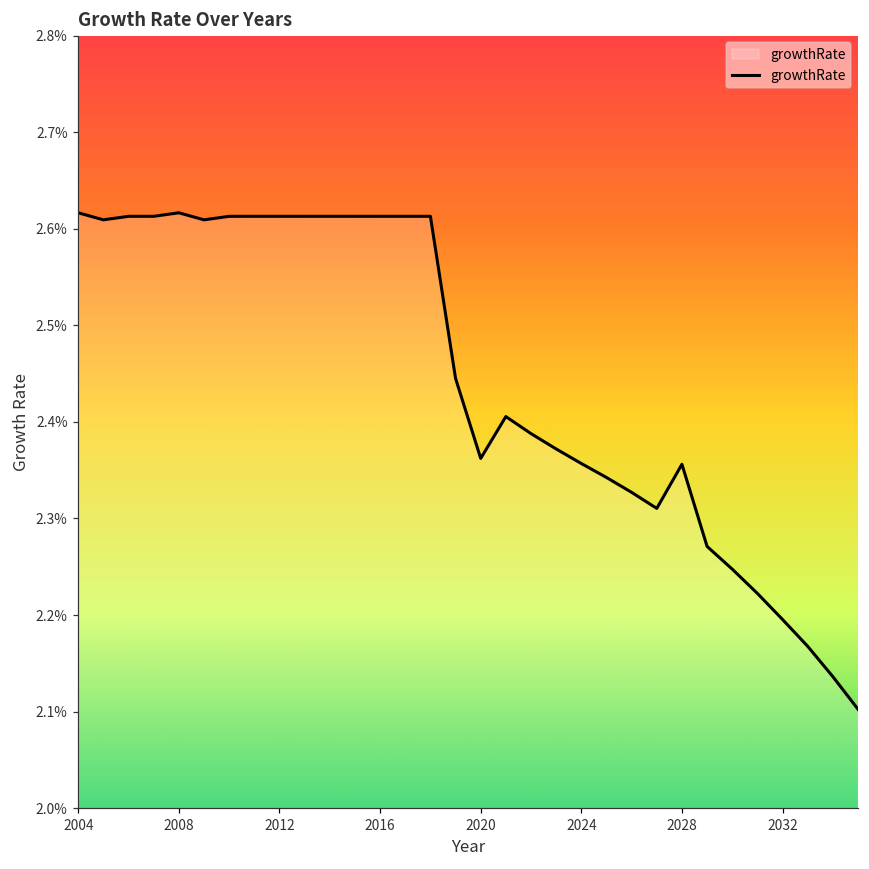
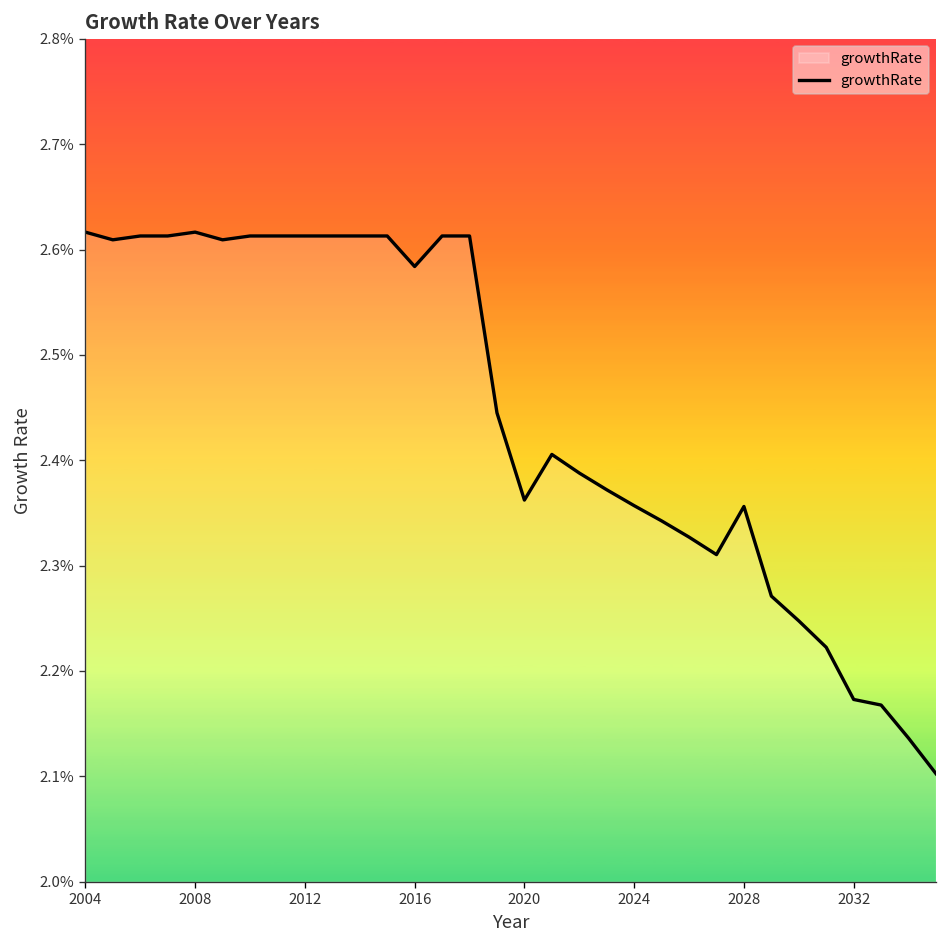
  {
    "2004": "2.62%",
    "2008": "2.62%",
    "2012": "2.61%",
-   "2016": "2.61%",
+   "2016": "2.58%",
    "2020": "2.36%",
    "2024": "2.36%",
    "2028": "2.36%",
-   "2032": "2.20%"
+   "2032": "2.17%"
  }
